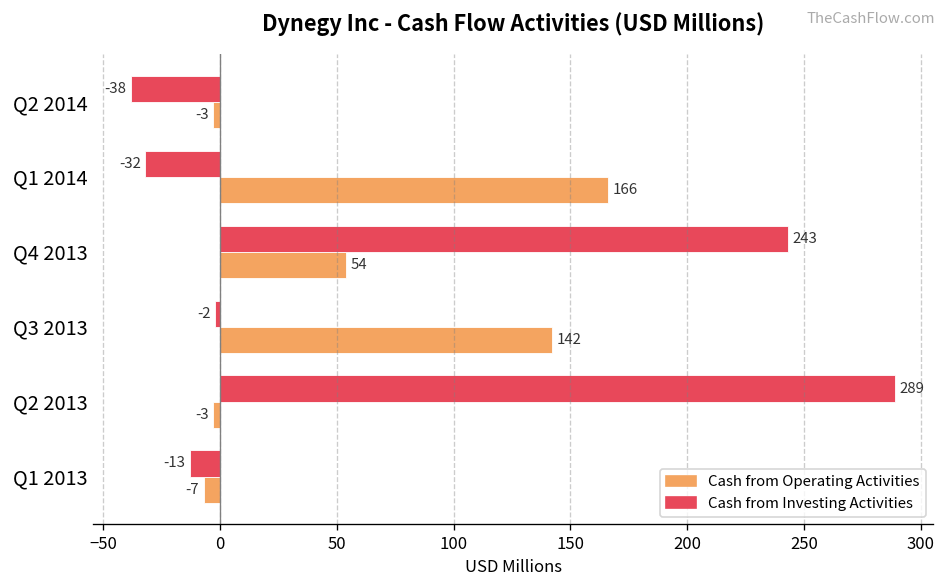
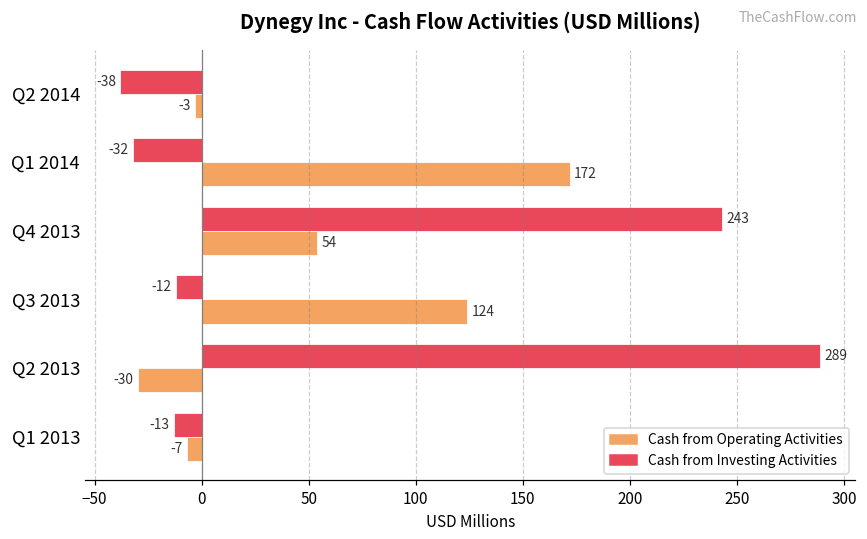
  {
    "Cash from Operating Activities": {
      "Q2 2014": -3,
-     "Q1 2014": 166,
+     "Q1 2014": 172,
      "Q4 2013": 54,
-     "Q3 2013": 142,
-     "Q2 2013": -3,
+     "Q3 2013": 124,
+     "Q2 2013": -30,
      "Q1 2013": -7
    },
    "Cash from Investing Activities": {
      "Q2 2014": -38,
      "Q1 2014": -32,
      "Q4 2013": 243,
-     "Q3 2013": -2,
+     "Q3 2013": -12,
      "Q2 2013": 289,
      "Q1 2013": -13
    }
  }
